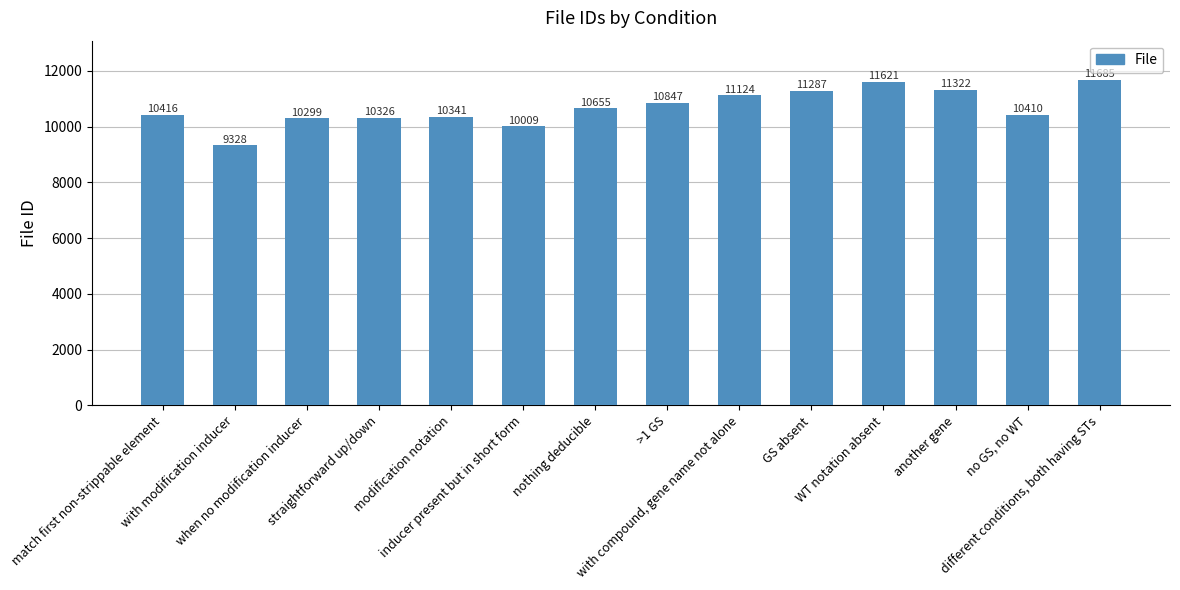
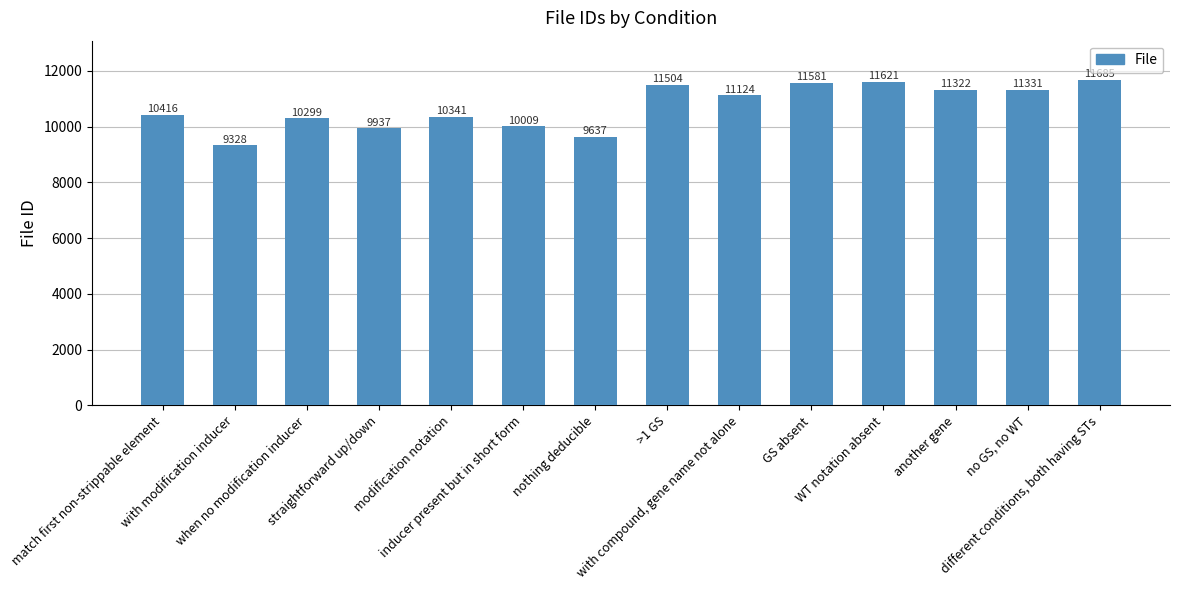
  {
    "match first non-strippable element": 10416,
    "with modification inducer": 9328,
    "when no modification inducer": 10299,
-   "straightforward up/down": 10326,
+   "straightforward up/down": 9937,
    "modification notation": 10341,
    "inducer present but in short form": 10009,
-   "nothing deducible": 10655,
-   ">1 GS": 10847,
+   "nothing deducible": 9637,
+   ">1 GS": 11504,
    "with compound, gene name not alone": 11124,
-   "GS absent": 11287,
+   "GS absent": 11581,
    "WT notation absent": 11621,
    "another gene": 11322,
-   "no GS, no WT": 10410
+   "no GS, no WT": 11331
  }
